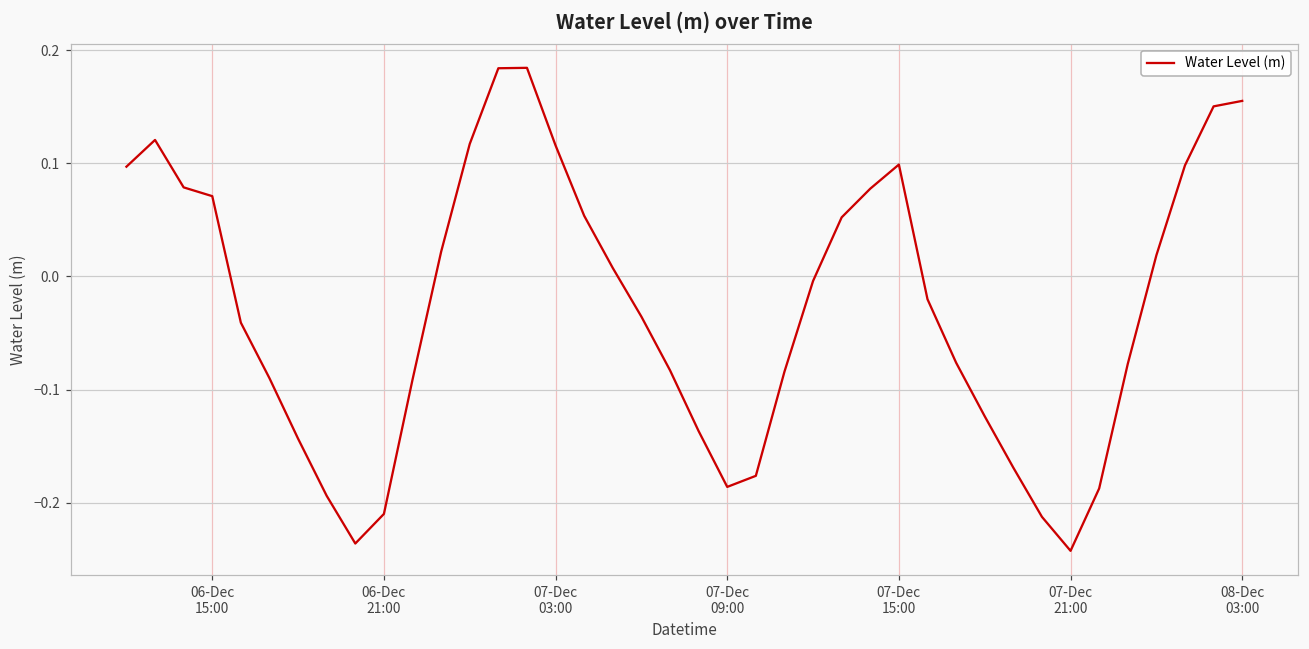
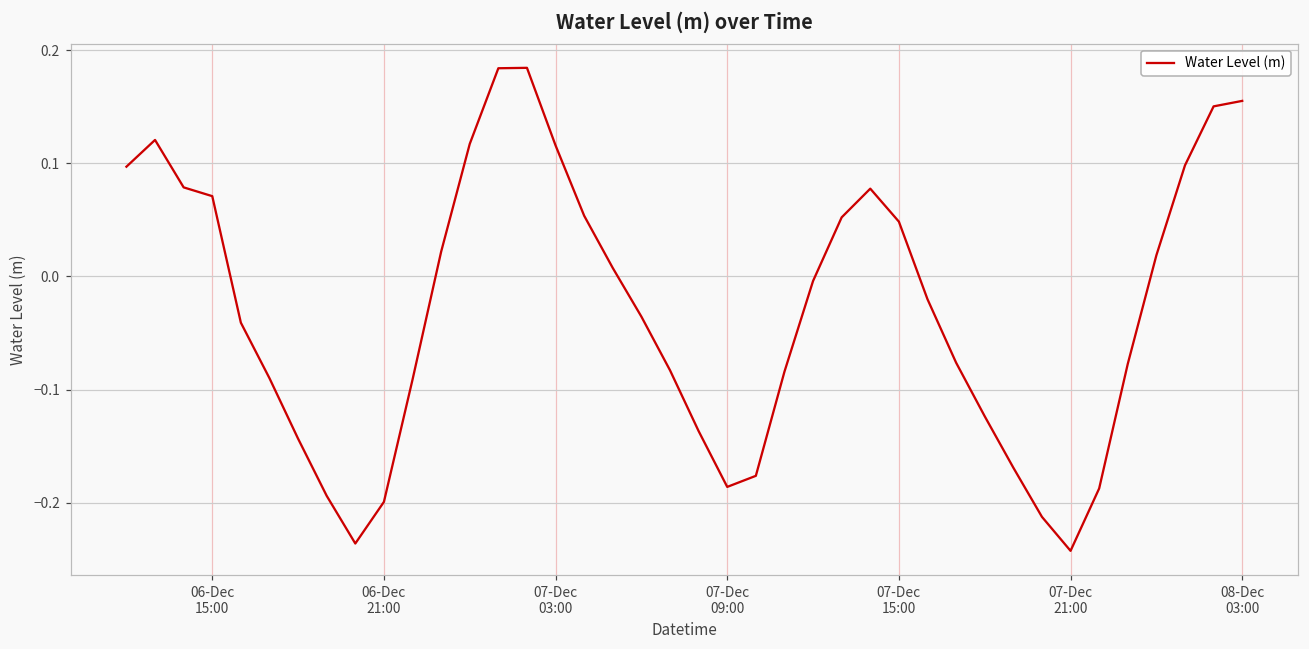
  {
    "06-Dec 15:00": 0.071,
-   "06-Dec 21:00": -0.210,
+   "06-Dec 21:00": -0.199,
    "07-Dec 03:00": 0.116,
    "07-Dec 09:00": -0.186,
-   "07-Dec 15:00": 0.099,
+   "07-Dec 15:00": 0.048,
    "07-Dec 21:00": -0.243,
    "08-Dec 03:00": 0.155
  }
